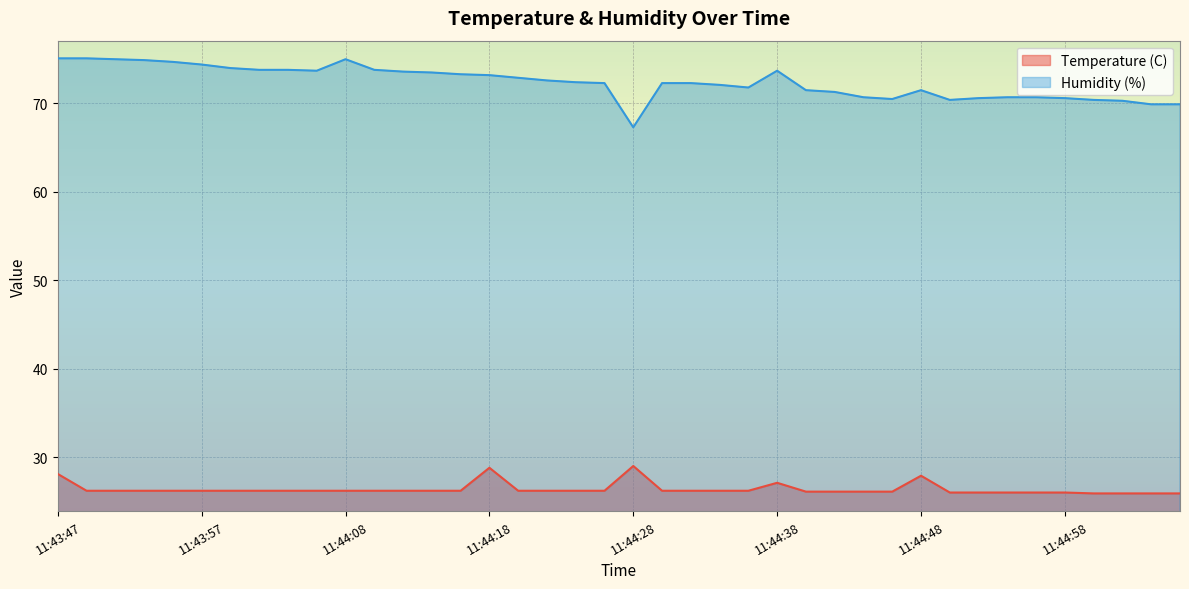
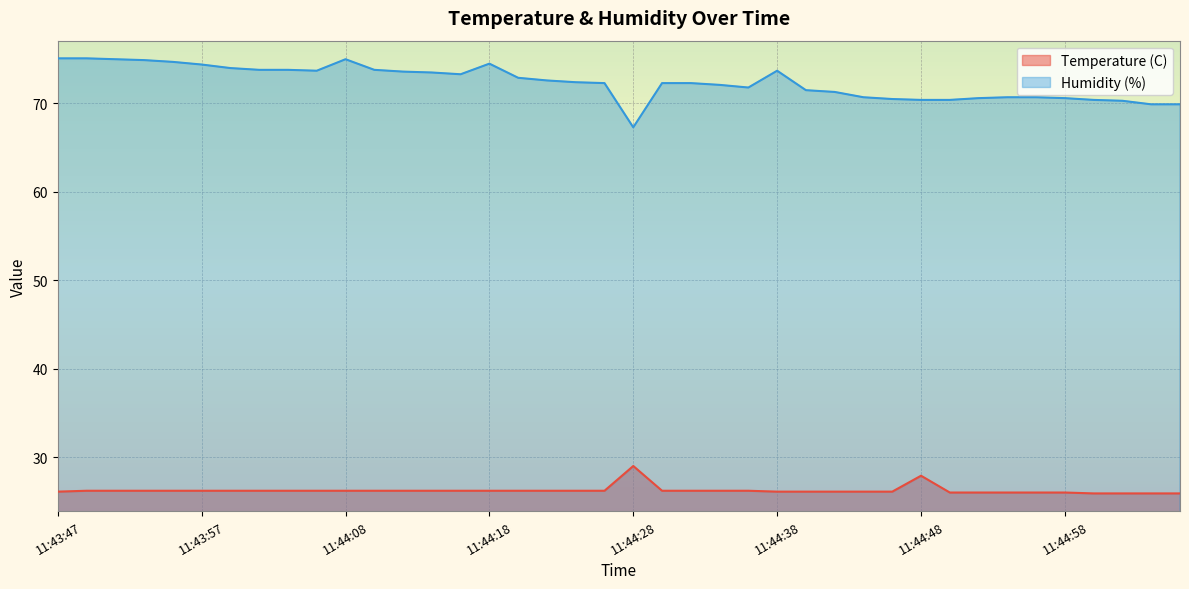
  {
    "Temperature (C)": {
-     "11:43:47": 28,
+     "11:43:47": 26,
      "11:43:57": 26,
      "11:44:08": 26,
-     "11:44:18": 29,
+     "11:44:18": 26,
      "11:44:28": 29,
-     "11:44:38": 27,
+     "11:44:38": 26,
      "11:44:48": 28,
      "11:44:58": 26
    },
    "Humidity (%)": {
      "11:43:47": 75,
      "11:43:57": 74,
      "11:44:08": 75,
-     "11:44:18": 73,
+     "11:44:18": 75,
      "11:44:28": 67,
      "11:44:38": 74,
-     "11:44:48": 72,
+     "11:44:48": 70,
      "11:44:58": 71
    }
  }
